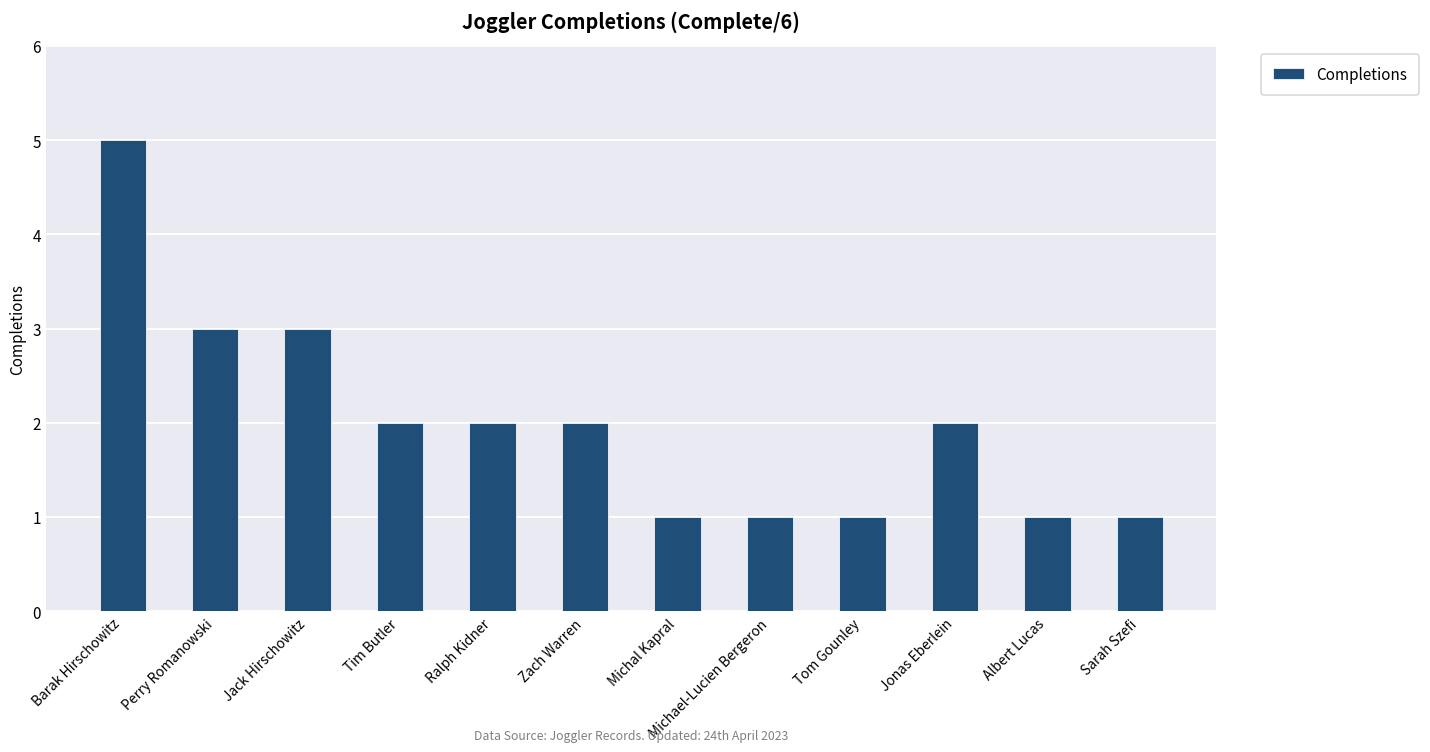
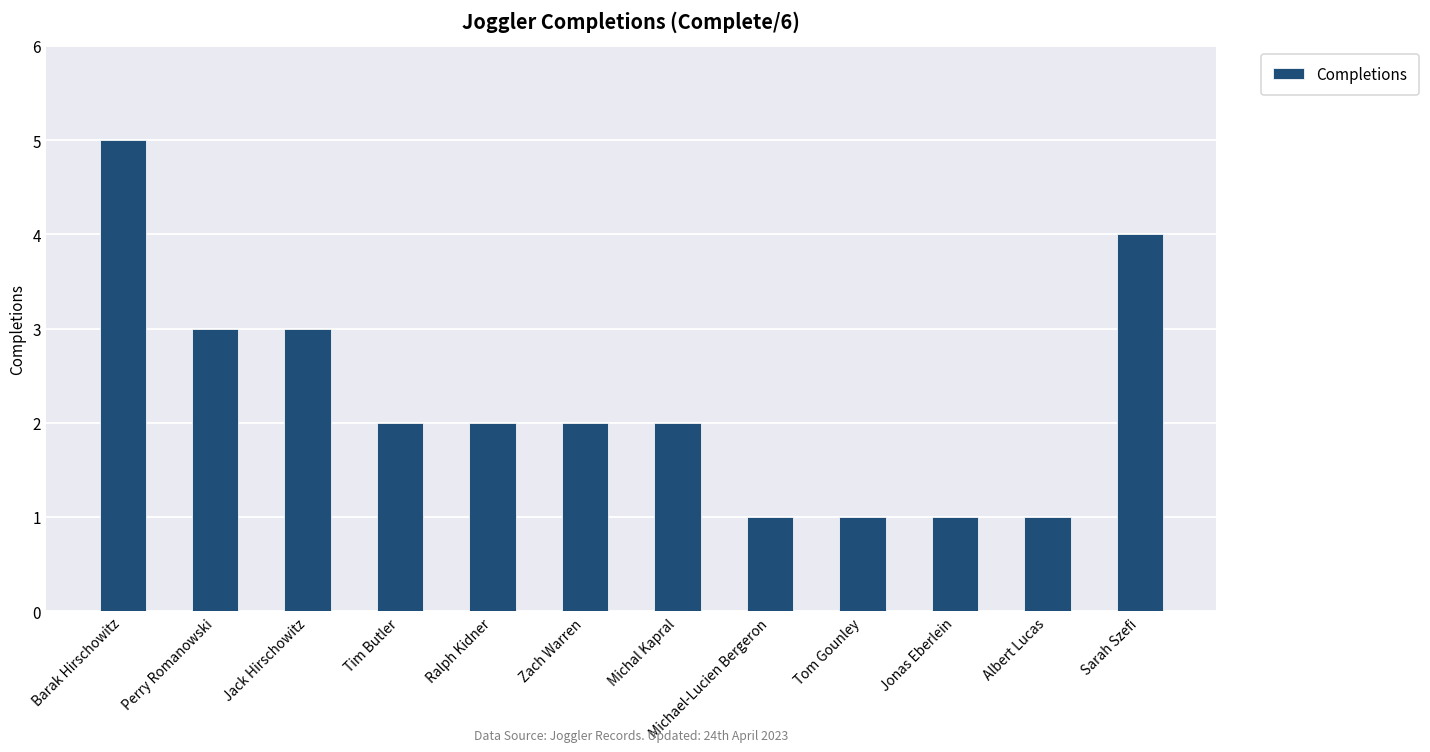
  {
    "Barak Hirschowitz": 5,
    "Perry Romanowski": 3,
    "Jack Hirschowitz": 3,
    "Tim Butler": 2,
    "Ralph Kidner": 2,
    "Zach Warren": 2,
-   "Michal Kapral": 1,
+   "Michal Kapral": 2,
    "Michael-Lucien Bergeron": 1,
    "Tom Gounley": 1,
-   "Jonas Eberlein": 2,
+   "Jonas Eberlein": 1,
    "Albert Lucas": 1,
-   "Sarah Szefi": 1
+   "Sarah Szefi": 4
  }
